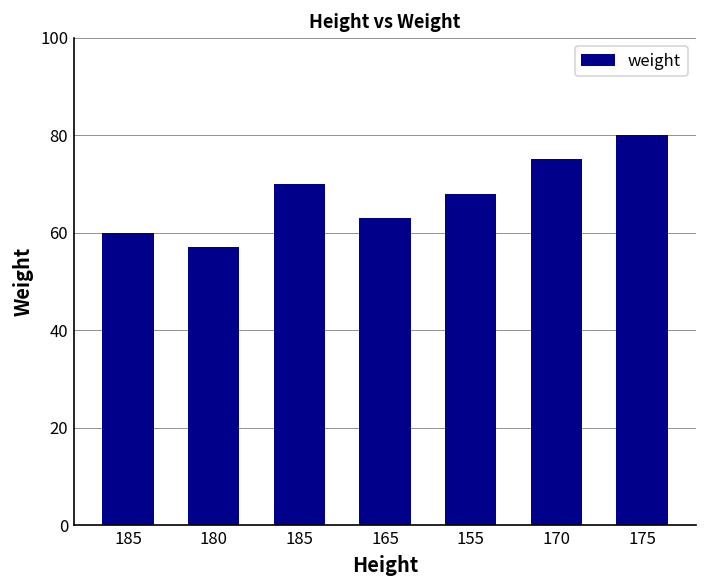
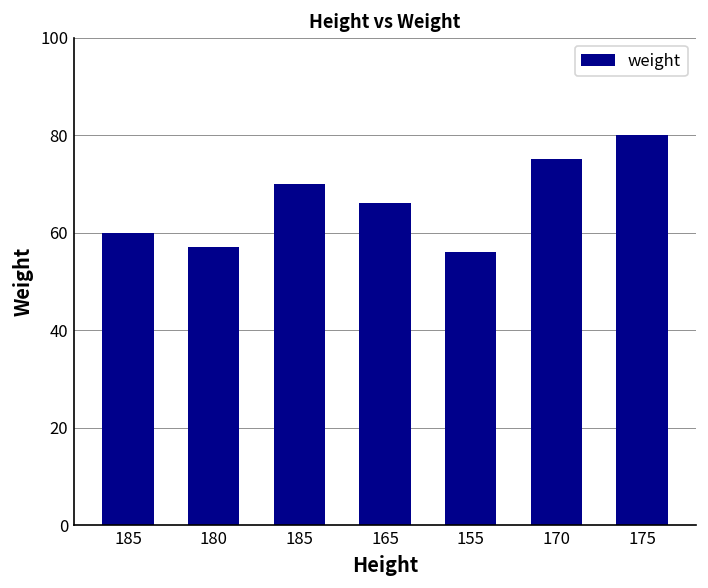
  {
    "180": 57,
-   "165": 63,
-   "155": 68,
+   "165": 66,
+   "155": 56,
    "170": 75,
    "175": 80
  }
